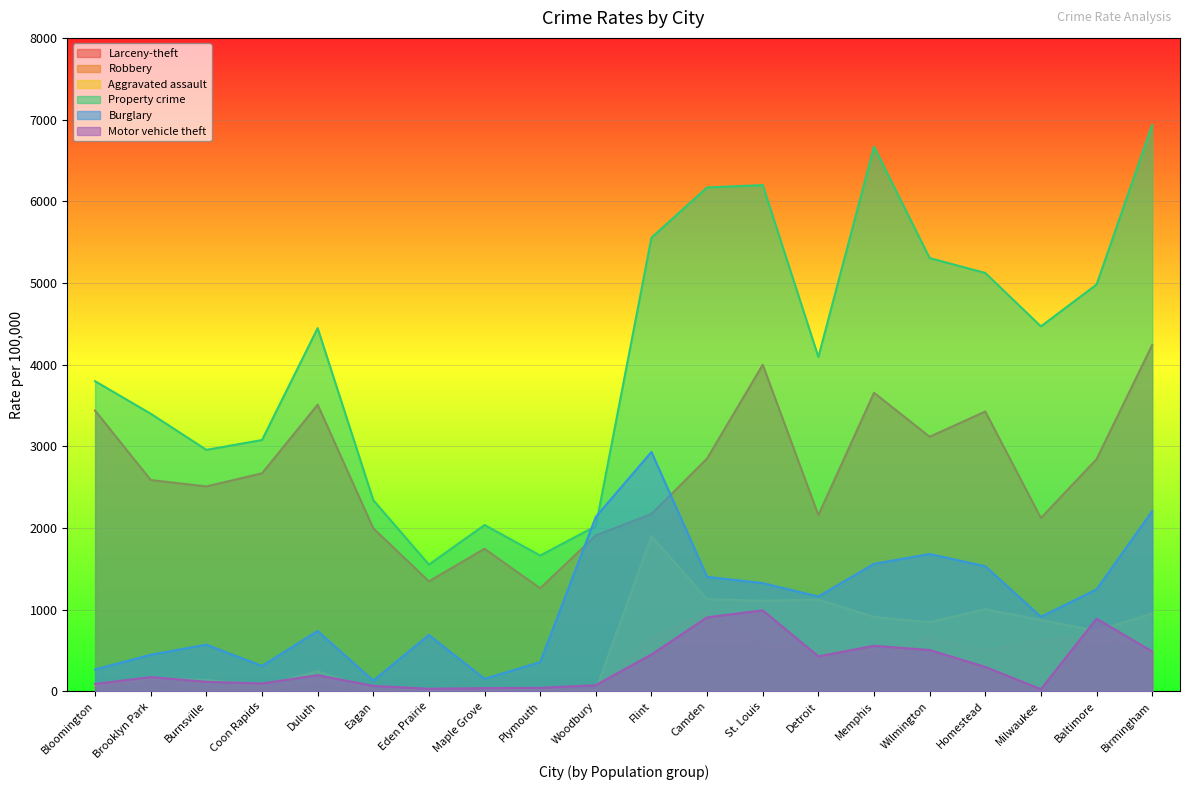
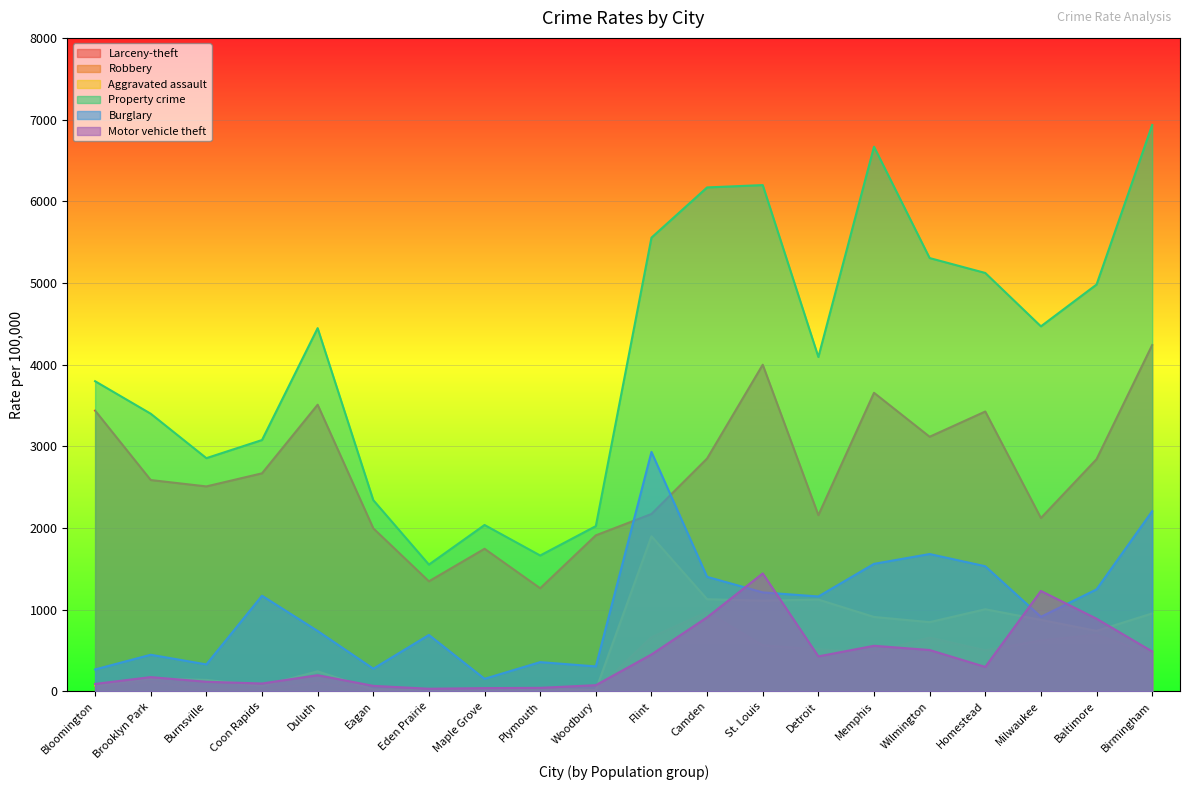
  {
    "Aggravated assault": {
      "Duluth": 200,
      "Flint": 1900,
      "Camden": 1100,
      "St. Louis": 1100,
      "Detroit": 1100,
      "Memphis": 900,
      "Wilmington": 800,
      "Homestead": 1000,
      "Milwaukee": 900,
      "Baltimore": 700,
      "Birmingham": 1000
    },
    "Property crime": {
      "Bloomington": 3800,
      "Brooklyn Park": 3400,
-     "Burnsville": 3000,
+     "Burnsville": 2900,
      "Coon Rapids": 3100,
      "Duluth": 4400,
      "Eagan": 2300,
      "Eden Prairie": 1600,
      "Maple Grove": 2000,
      "Plymouth": 1700,
      "Woodbury": 2000,
      "Flint": 5600,
      "Camden": 6200,
      "St. Louis": 6200,
      "Detroit": 4100,
      "Memphis": 6700,
      "Wilmington": 5300,
      "Homestead": 5100,
      "Milwaukee": 4500,
      "Baltimore": 5000,
      "Birmingham": 6900
    },
    "Burglary": {
      "Bloomington": 300,
      "Brooklyn Park": 400,
-     "Burnsville": 600,
-     "Coon Rapids": 300,
+     "Burnsville": 300,
+     "Coon Rapids": 1200,
      "Duluth": 700,
-     "Eagan": 100,
+     "Eagan": 300,
      "Eden Prairie": 700,
      "Maple Grove": 200,
      "Plymouth": 400,
-     "Woodbury": 2100,
+     "Woodbury": 300,
      "Flint": 2900,
      "Camden": 1400,
-     "St. Louis": 1300,
+     "St. Louis": 1200,
      "Detroit": 1200,
      "Memphis": 1600,
      "Wilmington": 1700,
      "Homestead": 1500,
      "Milwaukee": 900,
      "Baltimore": 1200,
      "Birmingham": 2200
    },
    "Motor vehicle theft": {
      "Duluth": 200,
      "Eagan": 100,
      "Woodbury": 100,
      "Flint": 500,
      "Camden": 900,
-     "St. Louis": 1000,
+     "St. Louis": 1400,
      "Detroit": 400,
      "Memphis": 600,
      "Wilmington": 500,
      "Homestead": 300,
-     "Milwaukee": 0,
+     "Milwaukee": 1200,
      "Baltimore": 900
    }
  }
